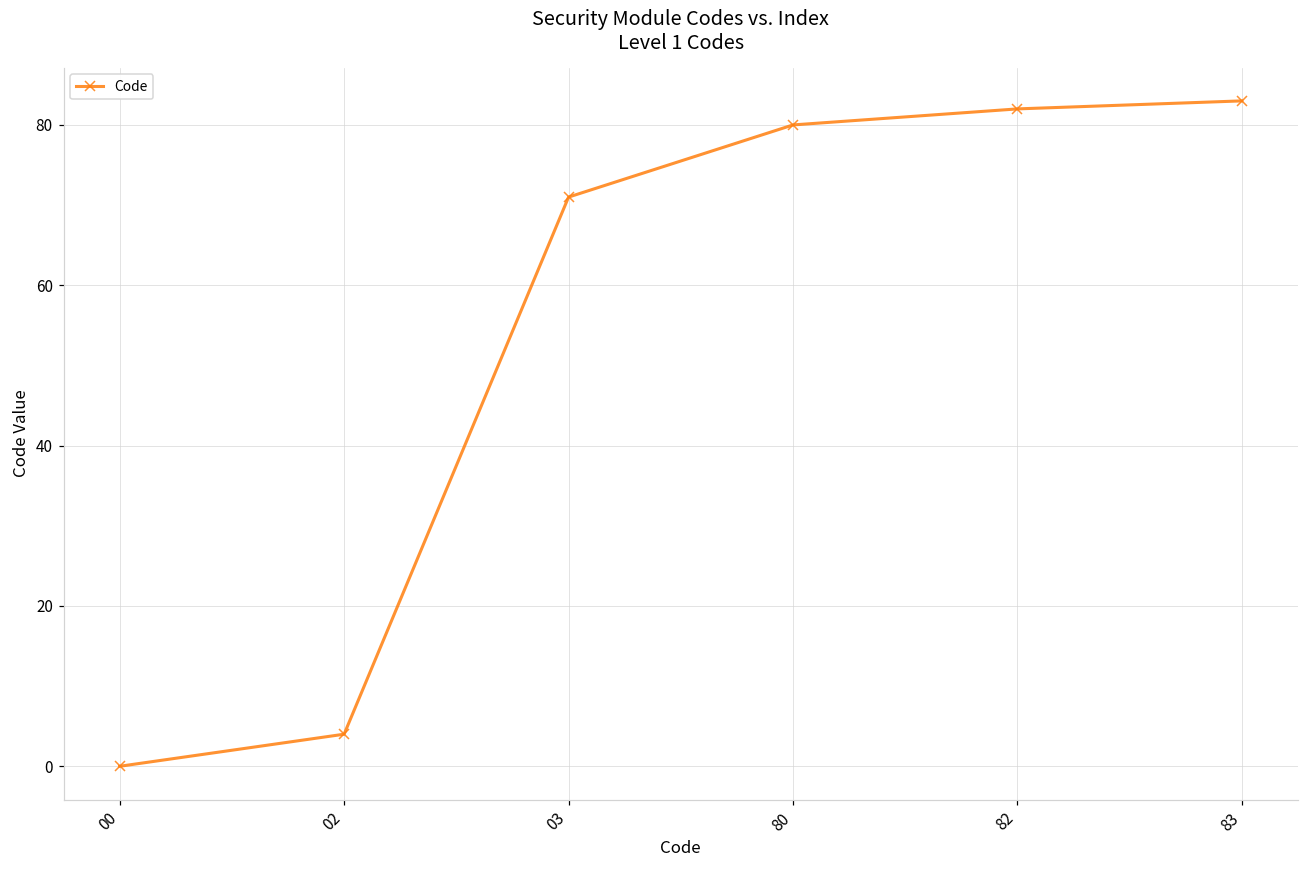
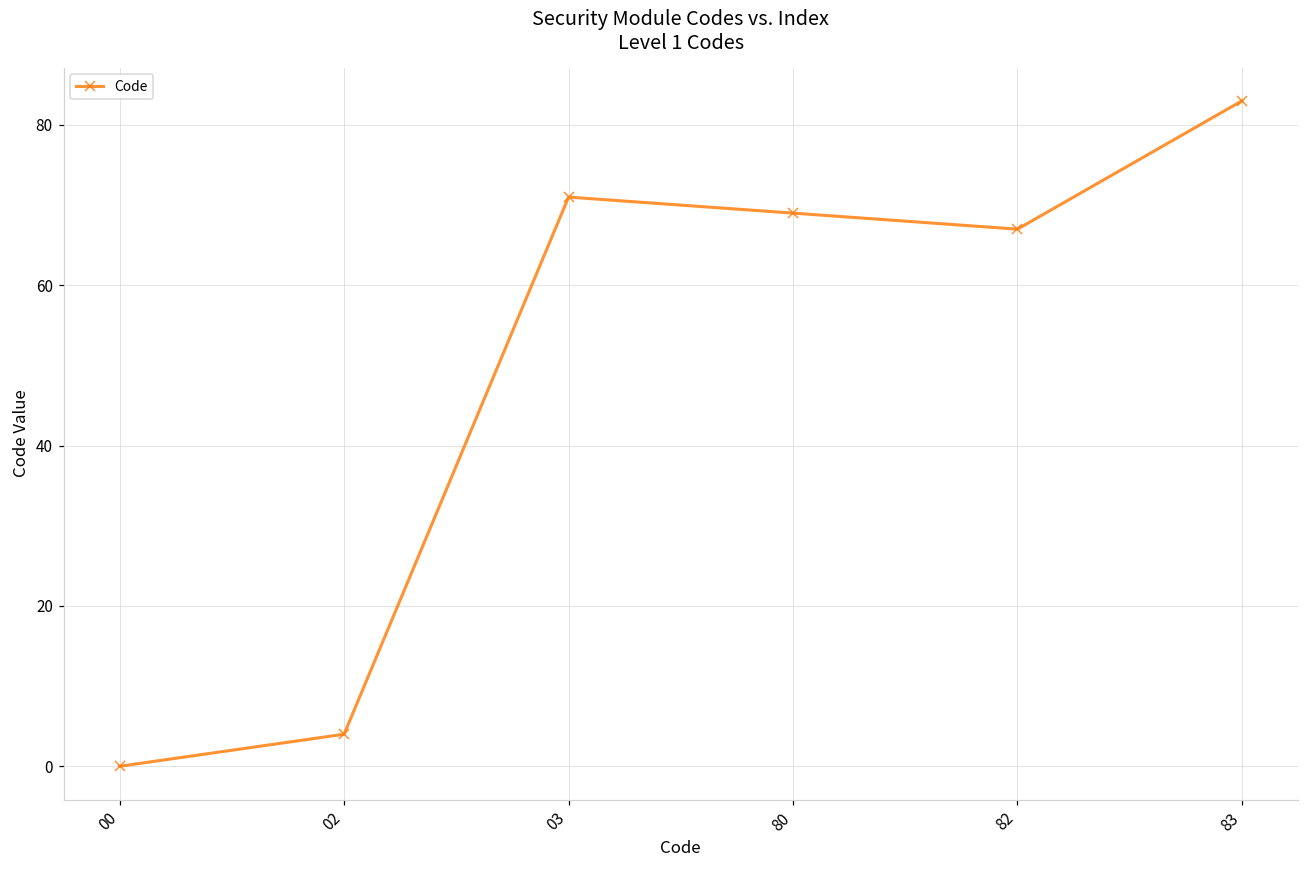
  {
    "00": 0,
    "02": 4,
    "03": 71,
-   "80": 80,
-   "82": 82,
+   "80": 69,
+   "82": 67,
    "83": 83
  }
